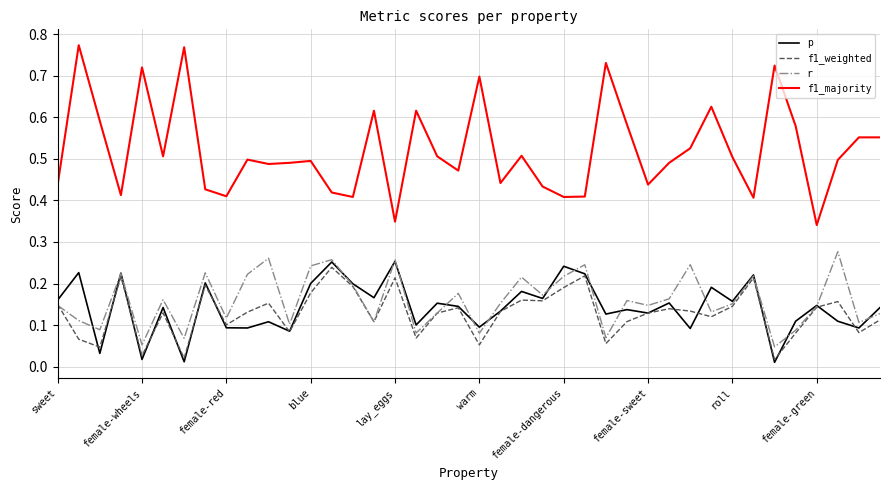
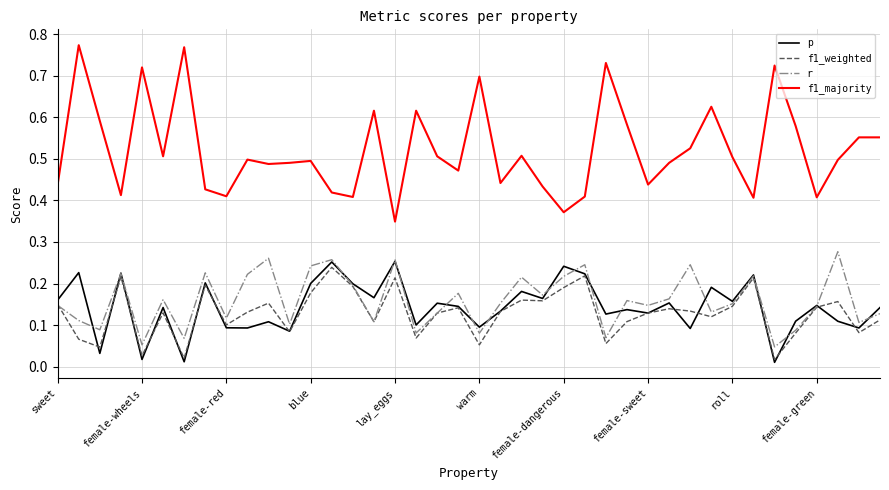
  {
    "p": {
      "sweet": 0.16,
      "female-wheels": 0.02,
      "female-red": 0.09,
      "blue": 0.20,
      "warm": 0.10,
      "female-dangerous": 0.24
    },
    "f1_weighted": {
      "female-wheels": 0.03,
      "female-red": 0.10,
      "blue": 0.18,
      "lay_eggs": 0.21,
      "warm": 0.05,
      "female-dangerous": 0.19,
      "roll": 0.15
    },
    "r": {
      "female-wheels": 0.05,
      "female-red": 0.12,
      "blue": 0.24,
      "warm": 0.08,
      "female-dangerous": 0.22,
      "female-sweet": 0.15
    },
    "f1_majority": {
      "sweet": 0.44,
      "female-wheels": 0.72,
      "female-red": 0.41,
      "blue": 0.49,
      "lay_eggs": 0.35,
      "warm": 0.70,
-     "female-dangerous": 0.41,
+     "female-dangerous": 0.37,
      "female-sweet": 0.44,
      "roll": 0.50,
-     "female-green": 0.34
+     "female-green": 0.41
    }
  }
